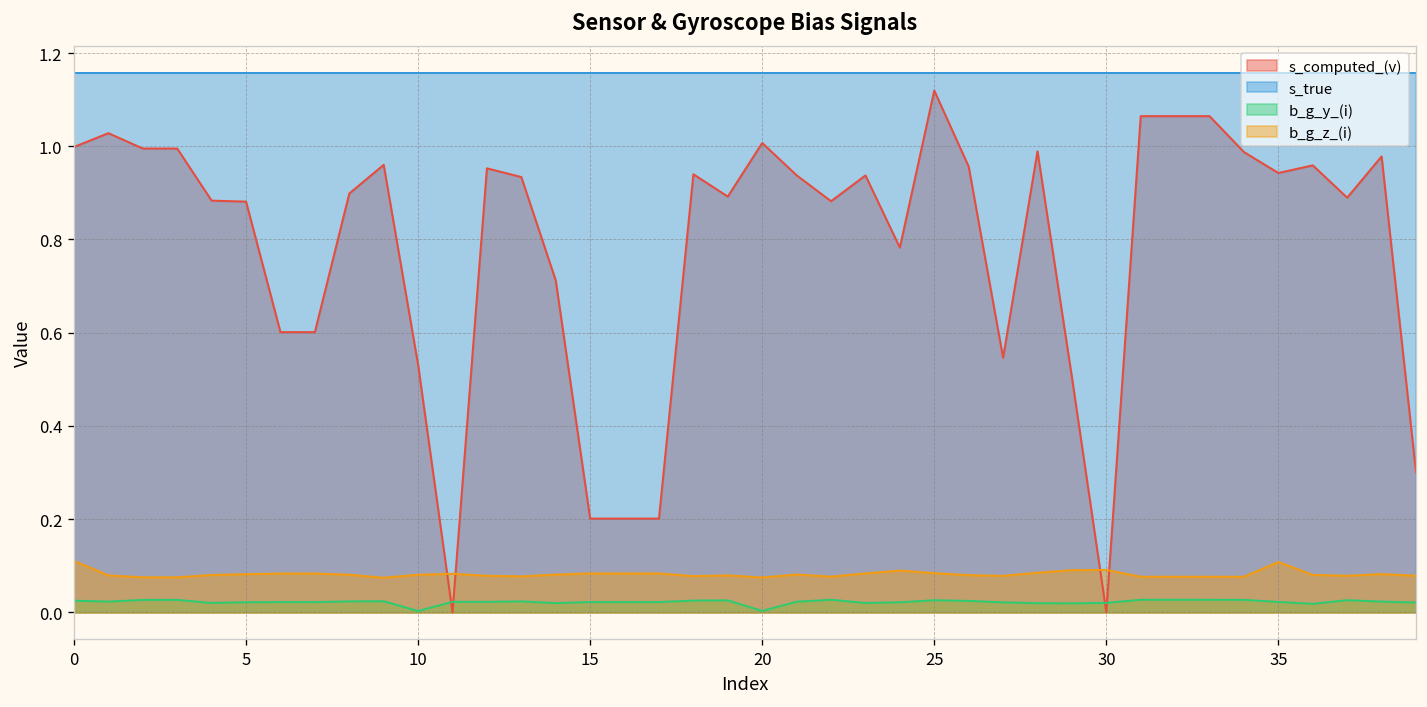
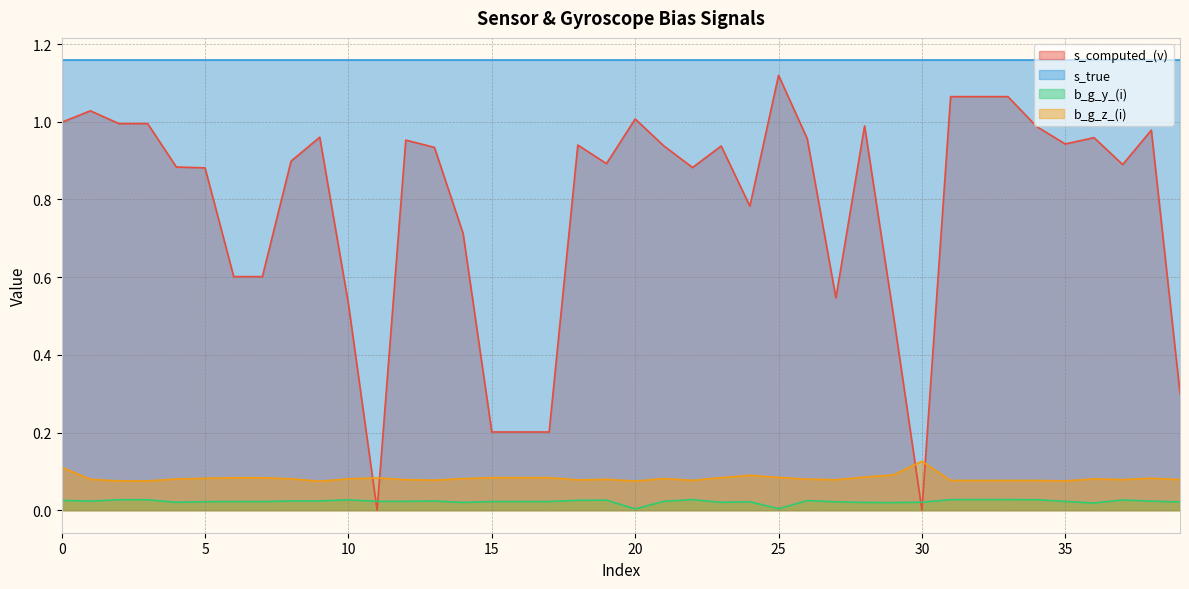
  {
    "s_computed_(v)": {
      "0": 1.00,
      "5": 0.88,
      "10": 0.53,
      "15": 0.20,
      "20": 1.01,
      "25": 1.12,
      "30": 0.00,
      "35": 0.94
    },
    "s_true": {
      "0": 1.16,
      "5": 1.16,
      "10": 1.16,
      "15": 1.16,
      "20": 1.16,
      "25": 1.16,
      "30": 1.16
    },
    "b_g_y_(i)": {
      "0": 0.03,
      "5": 0.02,
-     "10": 0.00,
+     "10": 0.03,
      "15": 0.02,
      "20": 0.00,
-     "25": 0.03,
+     "25": 0.00,
      "30": 0.02,
      "35": 0.02
    },
    "b_g_z_(i)": {
      "0": 0.11,
      "5": 0.08,
      "10": 0.08,
      "15": 0.08,
      "20": 0.08,
      "25": 0.08,
-     "30": 0.09,
-     "35": 0.11
+     "30": 0.13,
+     "35": 0.08
    }
  }
